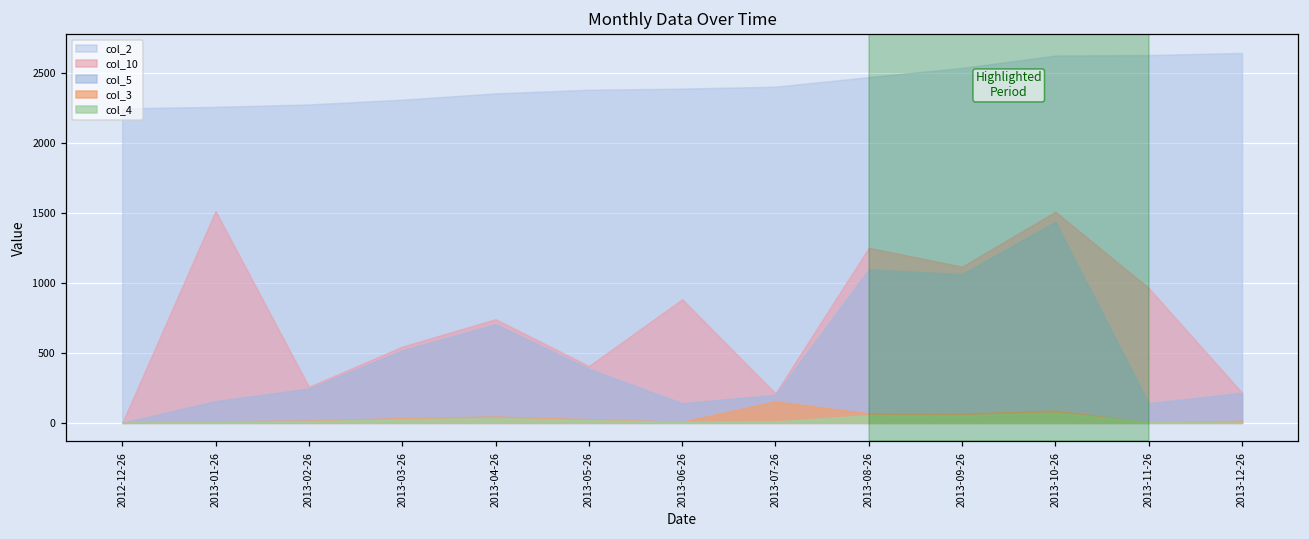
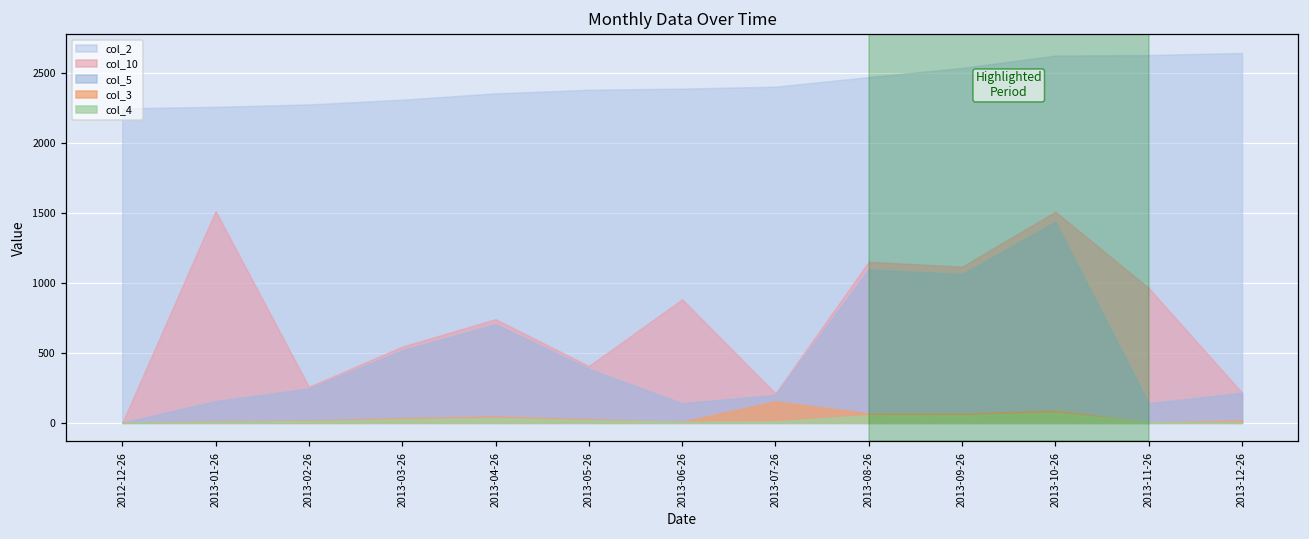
  {
    "col_10": {
      "2013-01-26": 1510,
      "2013-03-26": 540,
      "2013-04-26": 740,
      "2013-06-26": 880,
-     "2013-08-26": 1250,
+     "2013-08-26": 1150,
      "2013-09-26": 1120,
      "2013-10-26": 1510,
      "2013-11-26": 960
    },
    "col_3": {
      "2013-07-26": 150
    }
  }
